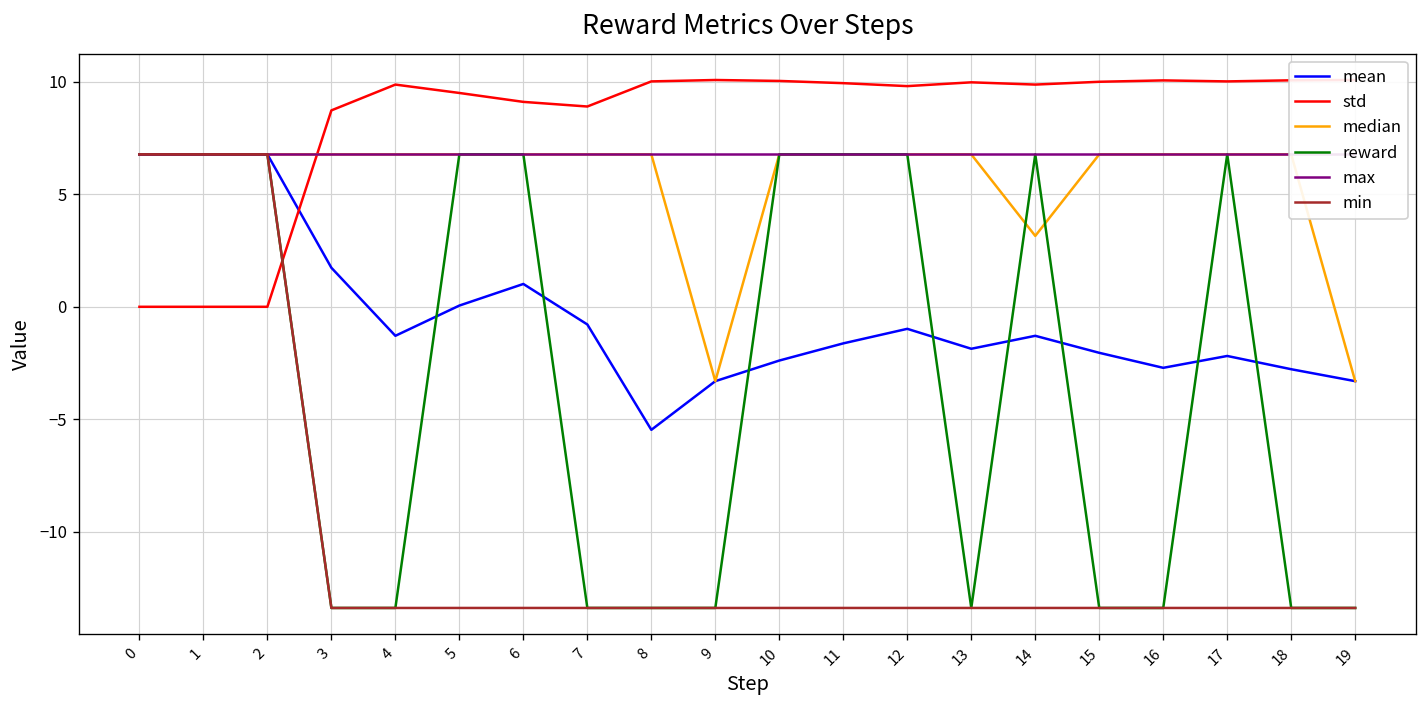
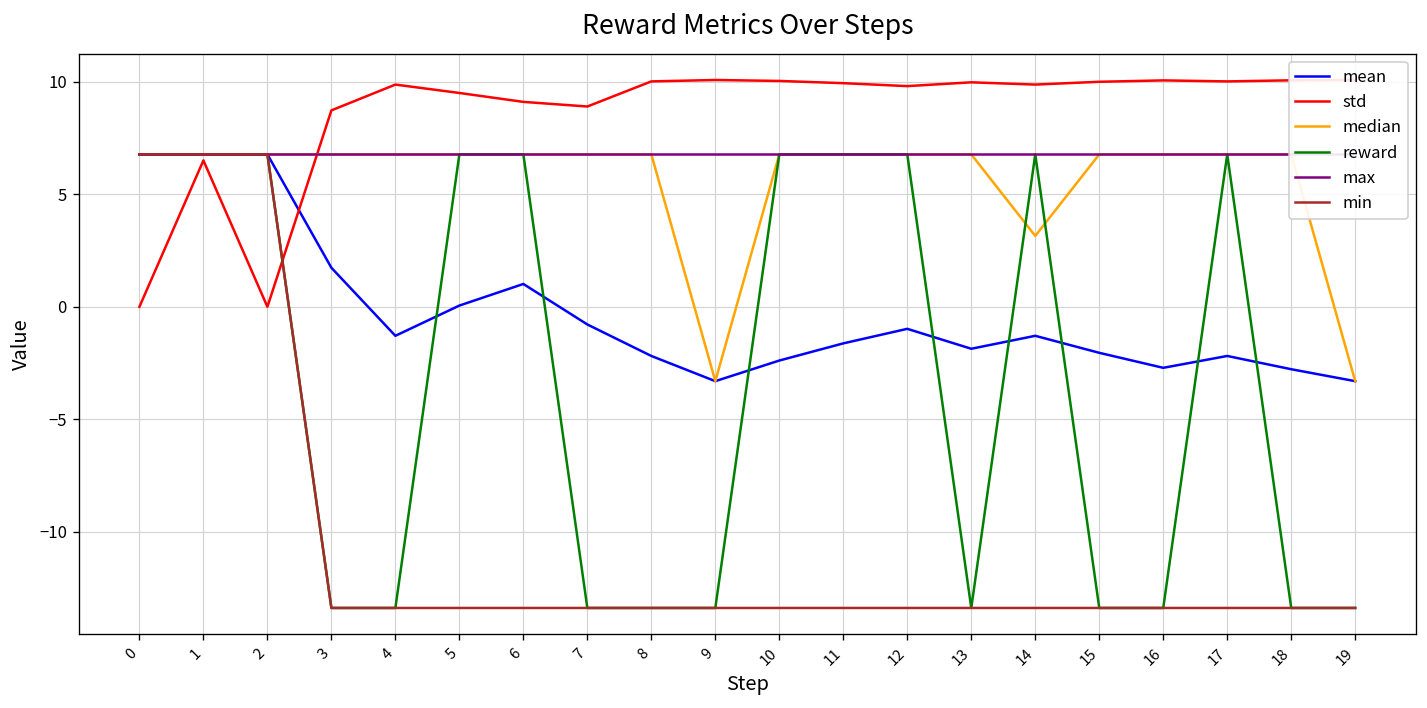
  {
    "mean": {
      "3": 1.7,
      "4": -1.3,
      "5": 0.1,
      "6": 1.0,
      "7": -0.8,
-     "8": -5.5,
+     "8": -2.2,
      "10": -2.4,
      "11": -1.6,
      "12": -1.0,
      "13": -1.9,
      "14": -1.3,
      "15": -2.0,
      "16": -2.7,
      "17": -2.2,
      "18": -2.8
    },
    "std": {
      "0": 0.0,
-     "1": 0.0,
+     "1": 6.5,
      "2": 0.0,
      "3": 8.7,
      "4": 9.9,
      "5": 9.5,
      "6": 9.1,
      "7": 8.9,
      "8": 10.0,
      "9": 10.1,
      "10": 10.0,
      "11": 9.9,
      "12": 9.8,
      "13": 10.0,
      "14": 9.9,
      "15": 10.0,
      "16": 10.1,
      "17": 10.0
    },
    "median": {
      "14": 3.1
    },
    "max": {
      "9": 6.8
    },
    "min": {
      "5": -13.4,
      "6": -13.4,
      "10": -13.4,
      "11": -13.4,
      "12": -13.4,
      "14": -13.4,
      "17": -13.4
    }
  }
